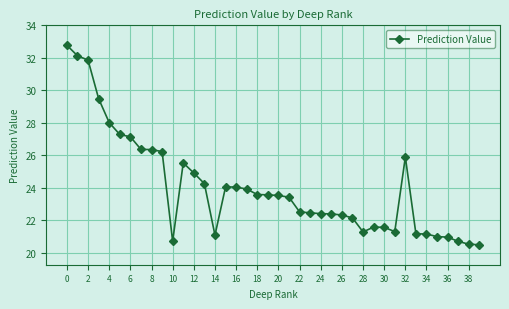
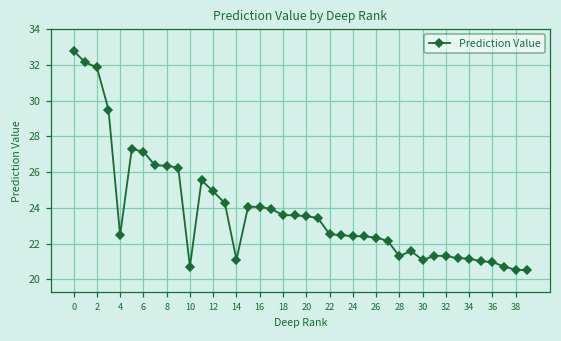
  {
    "0": 32.8,
    "2": 31.9,
-   "4": 28.0,
+   "4": 22.5,
    "6": 27.1,
    "8": 26.4,
    "10": 20.7,
    "12": 24.9,
    "14": 21.1,
    "16": 24.1,
    "18": 23.6,
    "20": 23.5,
    "22": 22.5,
    "24": 22.4,
    "26": 22.3,
    "28": 21.3,
-   "30": 21.6,
-   "32": 25.9,
+   "30": 21.1,
+   "32": 21.3,
    "34": 21.2,
    "36": 21.0,
    "38": 20.5
  }
